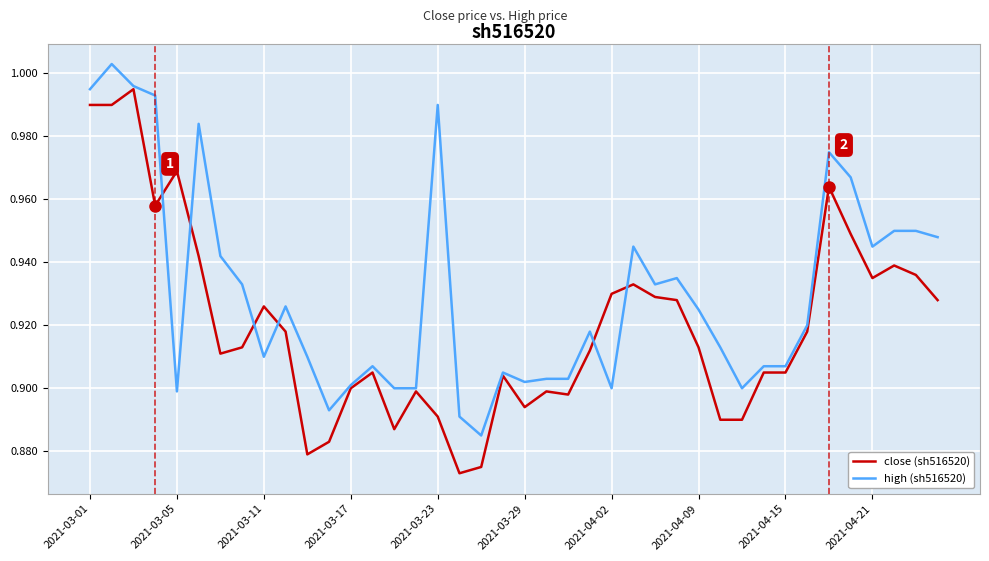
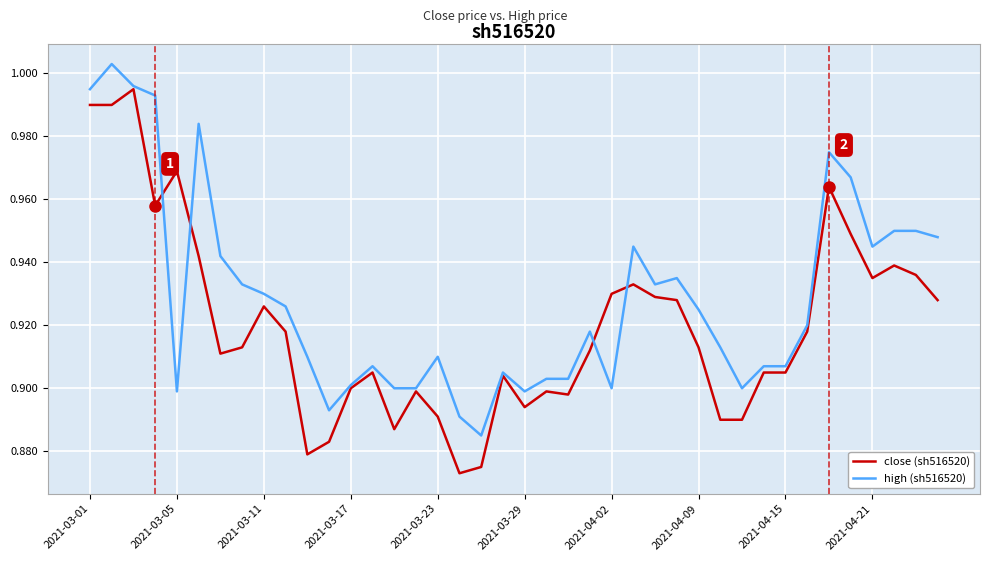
  {
    "high (sh516520)": {
      "2021-03-01": 0.995,
      "2021-03-05": 0.899,
-     "2021-03-11": 0.91,
+     "2021-03-11": 0.93,
      "2021-03-17": 0.901,
-     "2021-03-23": 0.99,
-     "2021-03-29": 0.902,
+     "2021-03-23": 0.91,
+     "2021-03-29": 0.899,
      "2021-04-02": 0.900,
      "2021-04-09": 0.925,
      "2021-04-15": 0.907,
      "2021-04-21": 0.945
    }
  }
